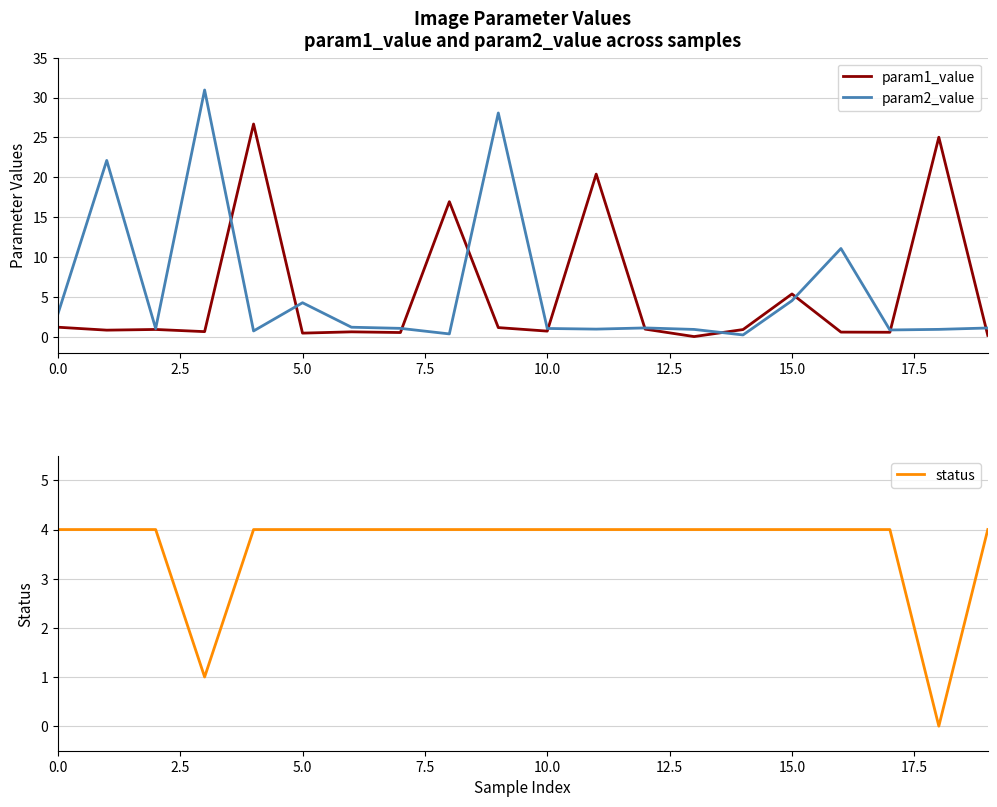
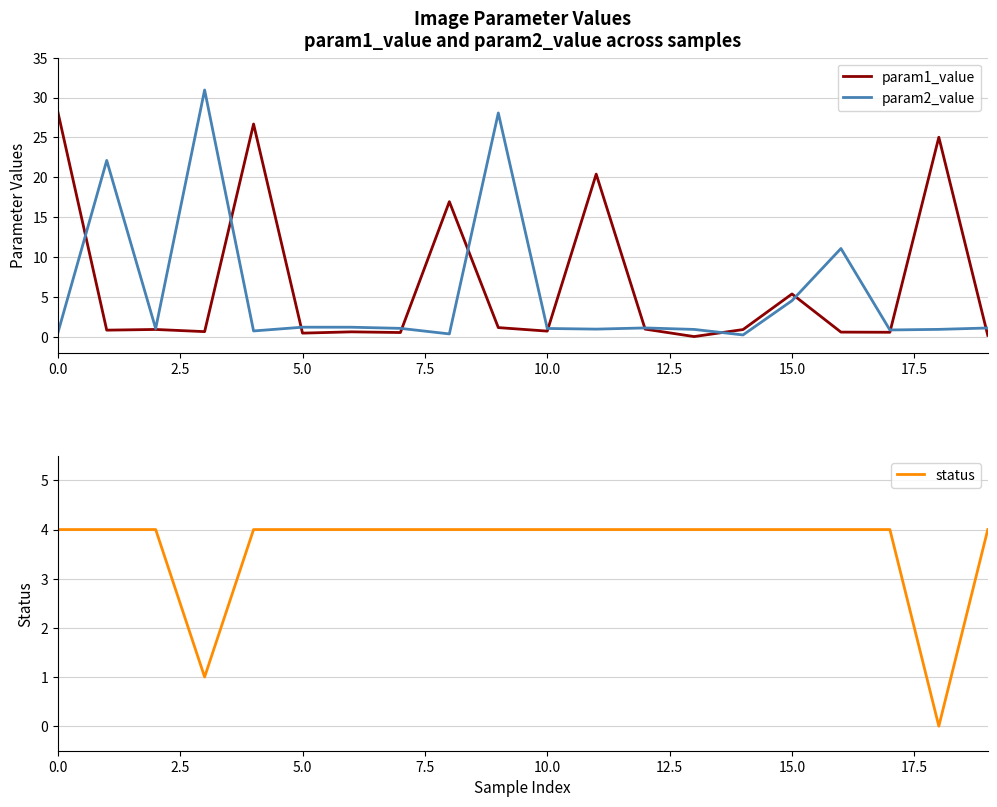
  {
    "Image Parameter Values param1_value and param2_value across samples": {
      "param1_value": {
-       "0.0": 1,
+       "0.0": 28,
        "5.0": 0,
        "10.0": 1,
        "15.0": 5
      },
      "param2_value": {
-       "0.0": 3,
-       "5.0": 4,
+       "0.0": 0,
+       "5.0": 1,
        "10.0": 1,
        "15.0": 5
      }
    }
  }
